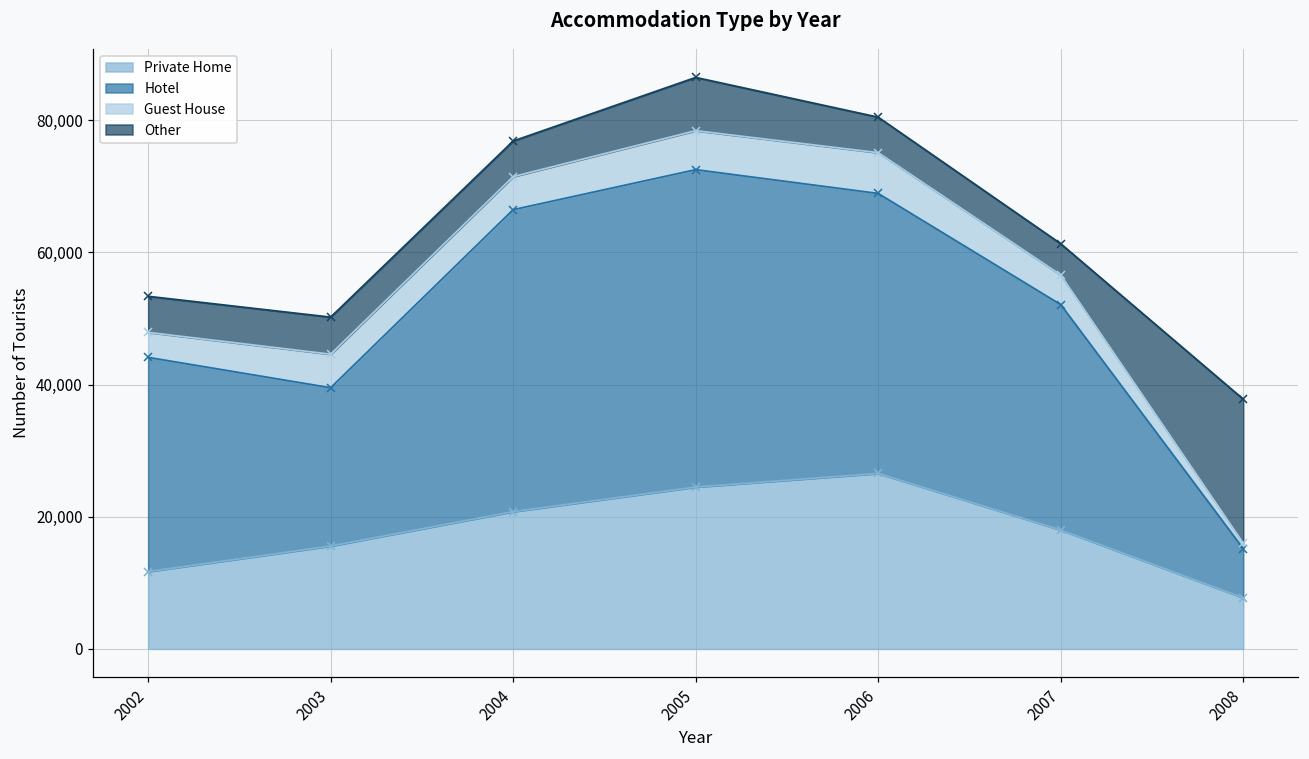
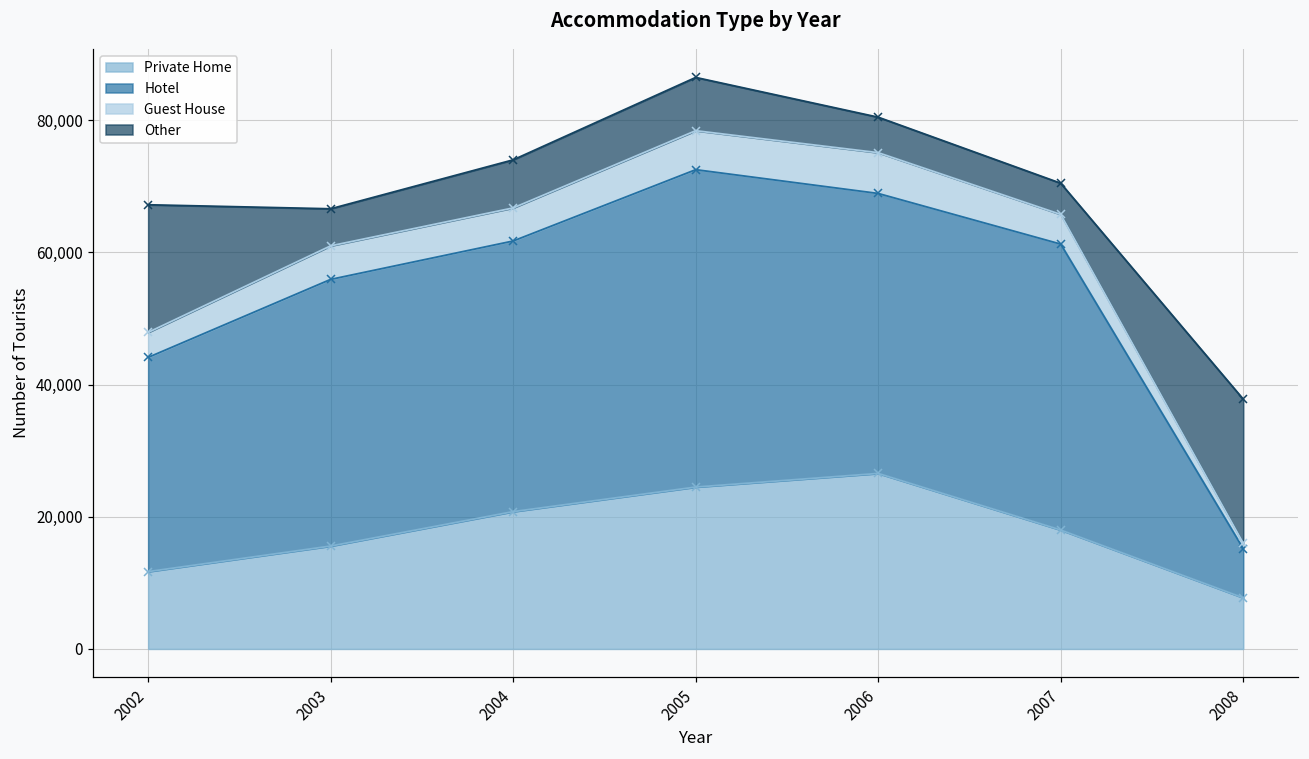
  {
    "Hotel": {
      "2002": "32,000",
-     "2003": "24,000",
-     "2004": "46,000",
+     "2003": "40,000",
+     "2004": "41,000",
      "2005": "48,000",
      "2006": "42,000",
-     "2007": "34,000",
+     "2007": "43,000",
      "2008": "7,000"
    },
    "Other": {
-     "2002": "5,000",
+     "2002": "19,000",
      "2003": "6,000",
-     "2004": "5,000",
+     "2004": "7,000",
      "2005": "8,000",
      "2006": "5,000",
      "2007": "5,000",
      "2008": "22,000"
    }
  }
